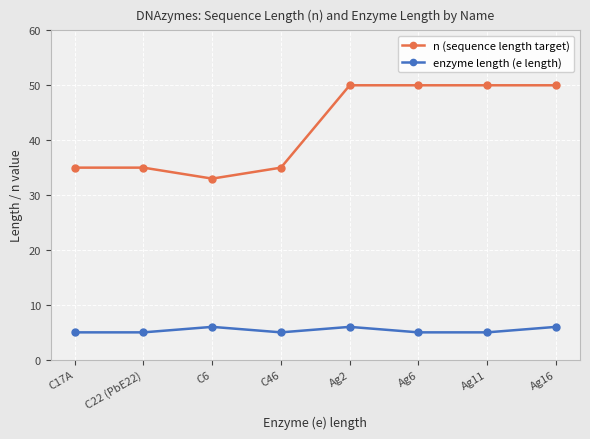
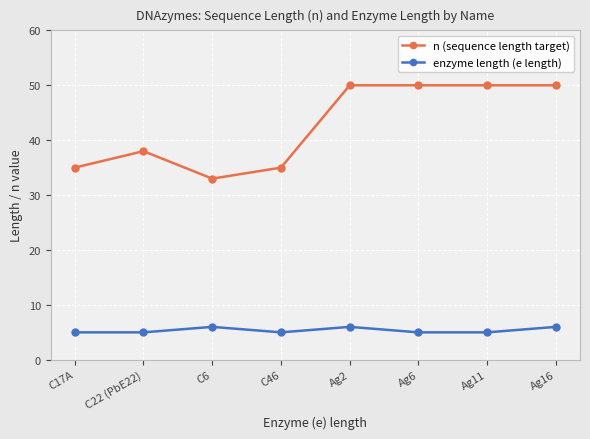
  {
    "n (sequence length target)": {
      "C17A": 35,
-     "C22 (PbE22)": 35,
+     "C22 (PbE22)": 38,
      "C6": 33,
      "C46": 35,
      "Ag2": 50,
      "Ag6": 50,
      "Ag11": 50,
      "Ag16": 50
    },
    "enzyme length (e length)": {
      "C17A": 5,
      "C22 (PbE22)": 5,
      "C6": 6,
      "C46": 5,
      "Ag2": 6,
      "Ag6": 5,
      "Ag11": 5,
      "Ag16": 6
    }
  }
